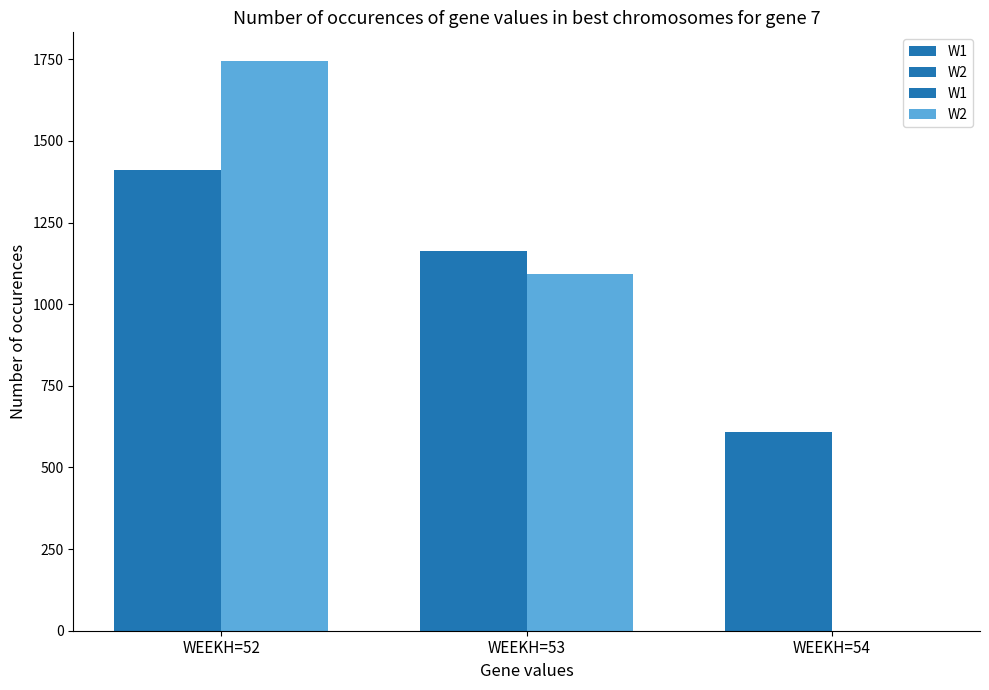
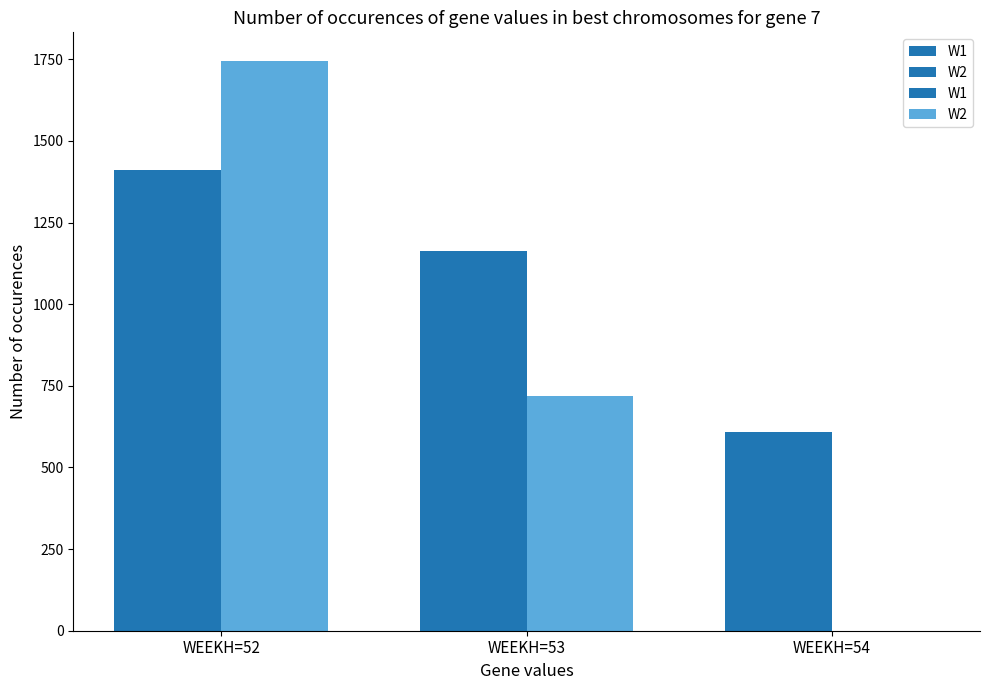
  {
    "W1": {
      "WEEKH=52": 1410,
      "WEEKH=53": 1160,
      "WEEKH=54": 610
    },
    "W2": {
      "WEEKH=52": 1750,
-     "WEEKH=53": 1090,
+     "WEEKH=53": 720,
      "WEEKH=54": 0
    }
  }
